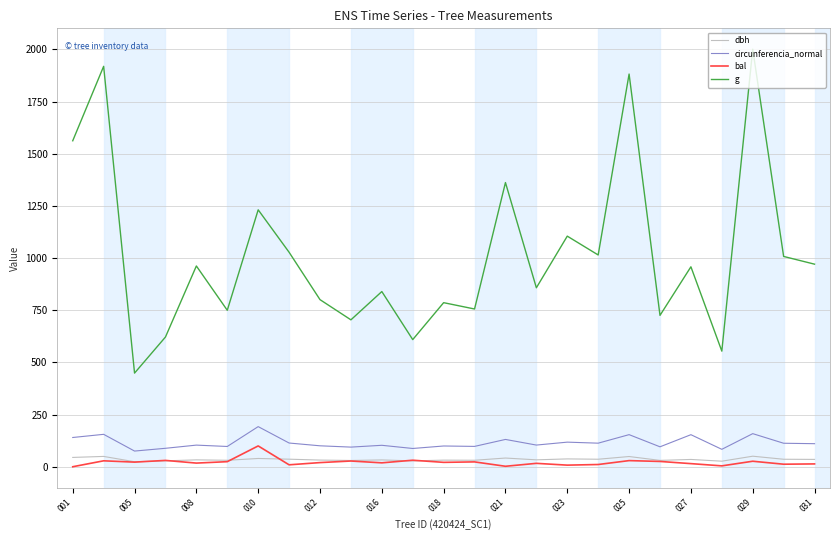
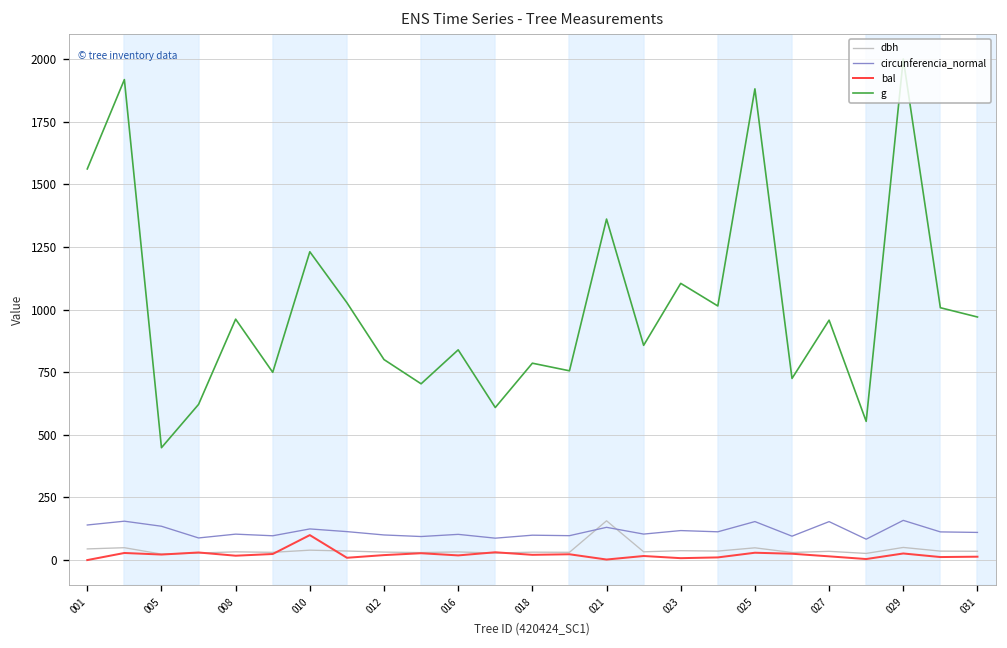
  {
    "dbh": {
      "001": 40,
      "008": 30,
      "010": 40,
      "016": 30,
-     "021": 40,
+     "021": 160,
      "023": 40,
      "025": 50,
      "027": 30,
      "029": 50,
      "031": 40
    },
    "circunferencia_normal": {
      "001": 140,
-     "005": 80,
+     "005": 140,
      "008": 100,
-     "010": 190,
+     "010": 120,
      "012": 100,
      "016": 100,
      "018": 100,
      "021": 130,
      "023": 120,
      "025": 150,
      "027": 150,
      "029": 160,
      "031": 110
    },
    "bal": {
      "001": 0,
      "008": 20,
      "010": 100,
      "016": 20,
      "021": 0,
      "023": 10,
      "025": 30,
      "027": 10,
      "029": 30,
      "031": 10
    },
    "g": {
      "001": 1560,
      "005": 450,
      "008": 960,
      "010": 1230,
      "012": 800,
      "016": 840,
      "018": 790,
      "021": 1360,
      "023": 1100,
      "025": 1880,
      "027": 960,
      "031": 970
    }
  }
